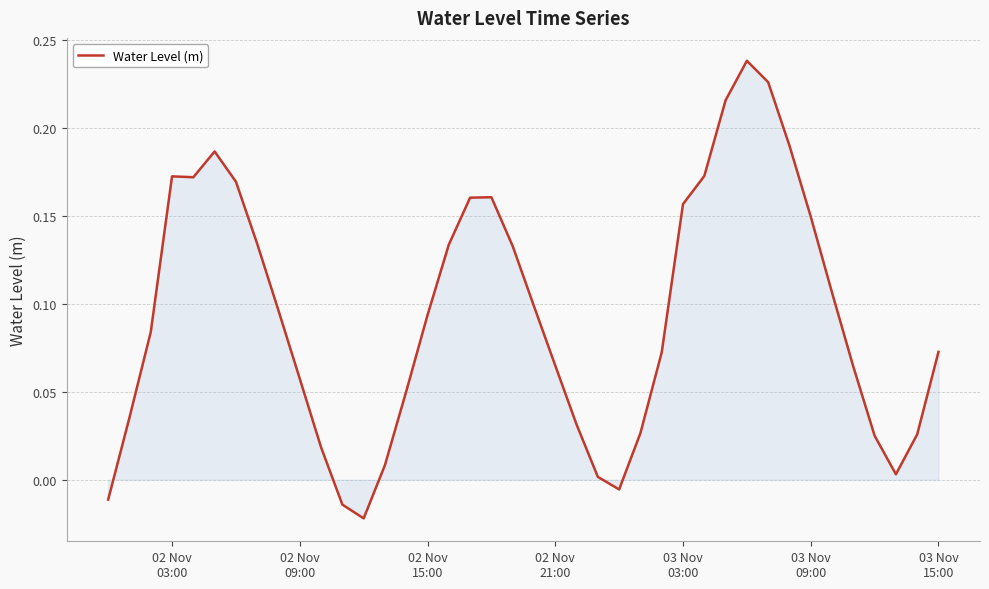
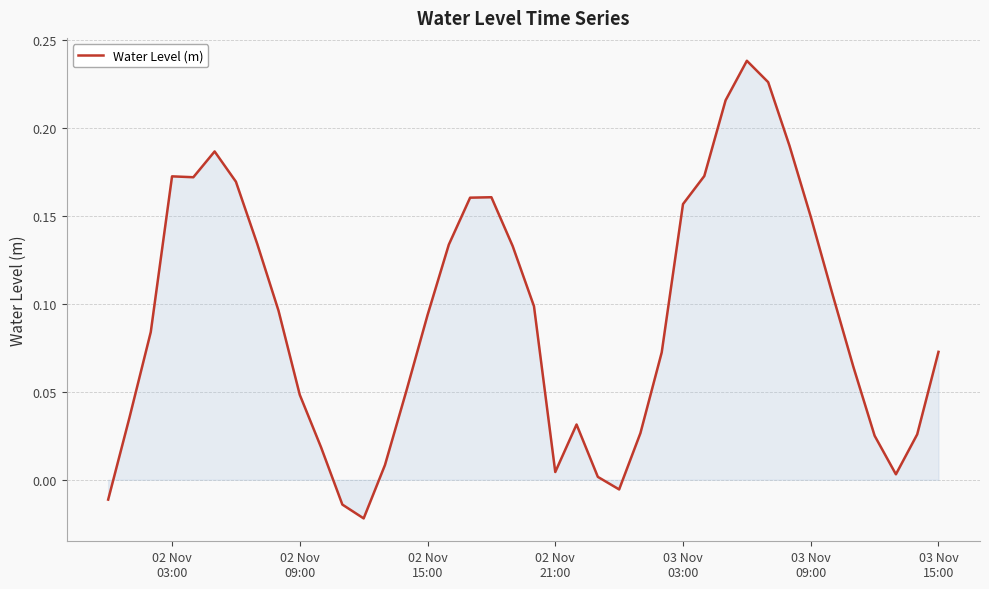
  {
    "Water Level (m)": {
-     "02 Nov 09:00": 0.057,
-     "02 Nov 21:00": 0.065
+     "02 Nov 09:00": 0.048,
+     "02 Nov 21:00": 0.004
    }
  }
